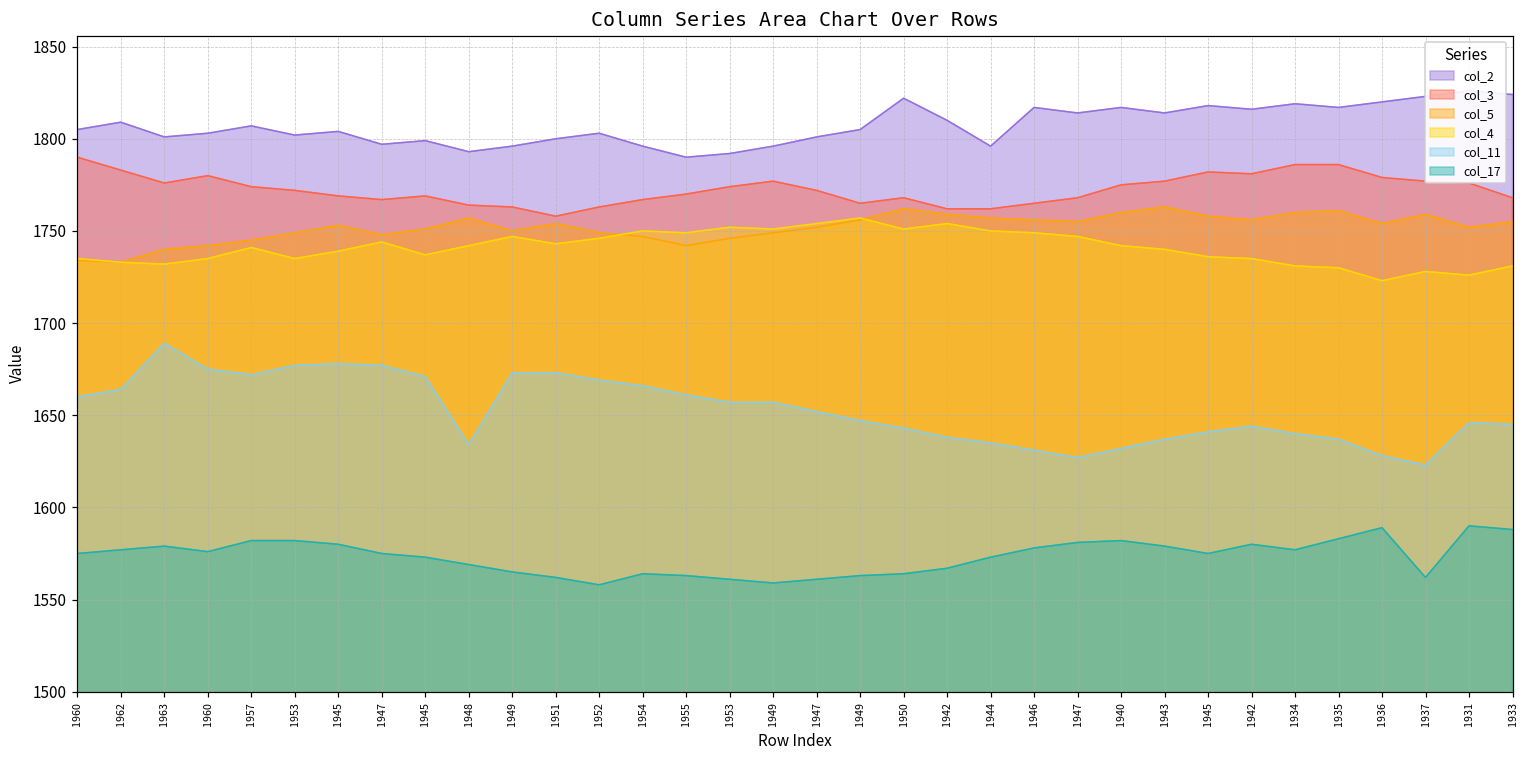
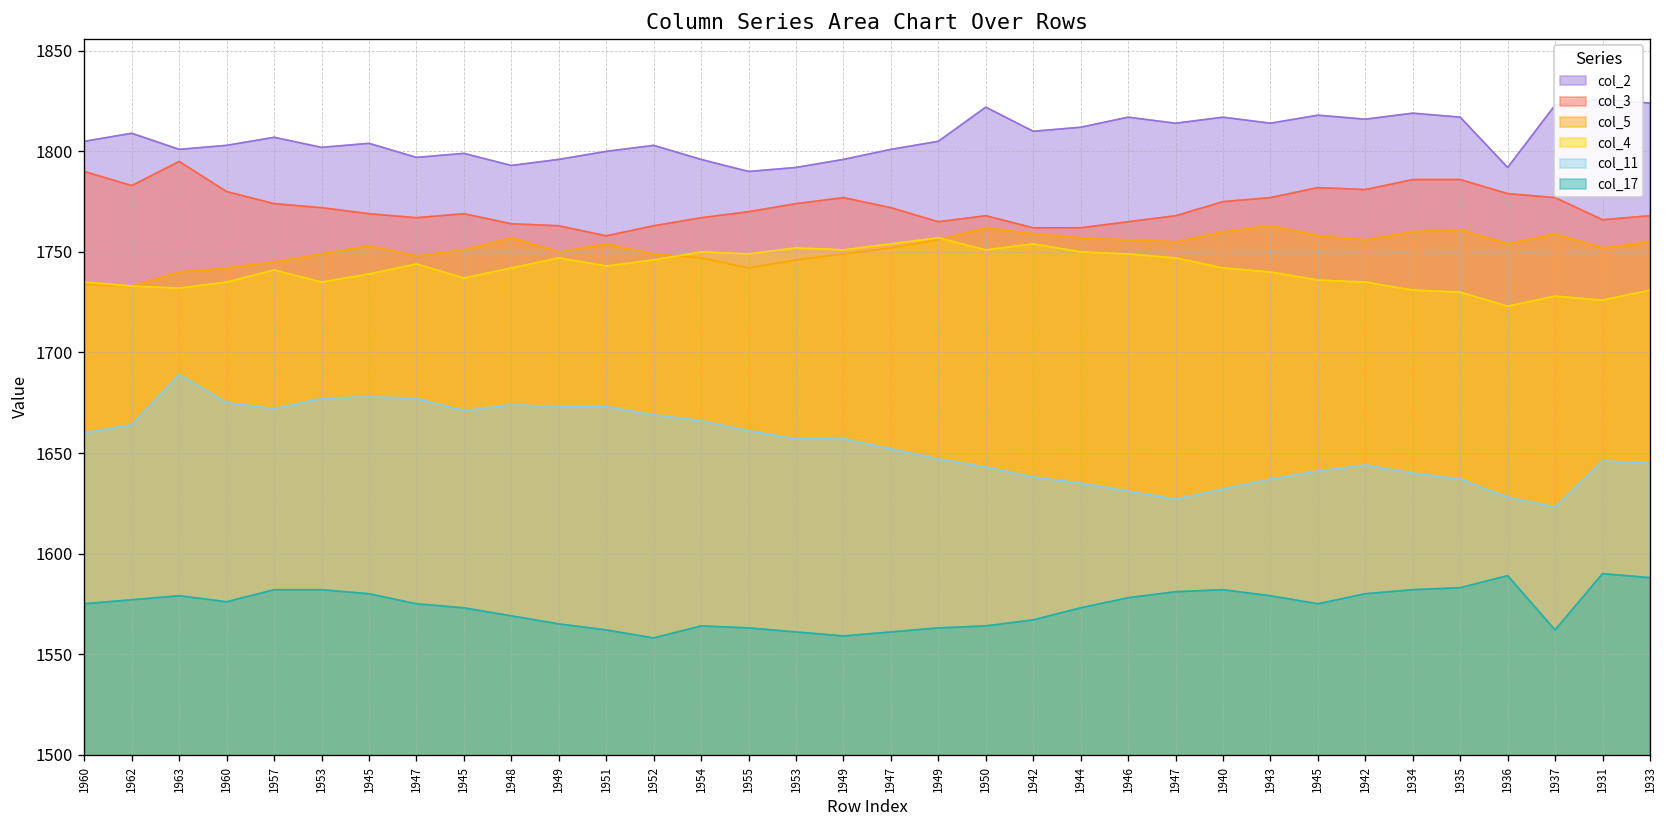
  {
    "col_2": {
      "1962": 1809,
      "1963": 1801,
      "1957": 1807,
      "1948": 1793,
      "1951": 1800,
      "1952": 1803,
      "1954": 1796,
      "1955": 1790,
      "1950": 1822,
-     "1944": 1796,
+     "1944": 1812,
      "1946": 1817,
      "1940": 1817,
      "1943": 1814,
      "1934": 1819,
      "1935": 1817,
-     "1936": 1820,
+     "1936": 1792,
      "1933": 1824
    },
    "col_3": {
      "1962": 1783,
-     "1963": 1776,
+     "1963": 1795,
      "1957": 1774,
      "1948": 1764,
      "1951": 1758,
      "1952": 1763,
      "1954": 1767,
      "1955": 1770,
      "1950": 1768,
      "1944": 1762,
      "1946": 1765,
      "1940": 1775,
      "1943": 1777,
      "1934": 1786,
      "1935": 1786,
      "1936": 1779,
      "1937": 1777,
-     "1931": 1776,
+     "1931": 1766,
      "1933": 1768
    },
    "col_11": {
      "1962": 1664,
      "1963": 1689,
      "1957": 1672,
-     "1948": 1634,
+     "1948": 1674,
      "1951": 1673,
      "1952": 1669,
      "1954": 1666,
      "1955": 1661,
      "1950": 1643,
      "1944": 1635,
      "1946": 1631,
      "1940": 1632,
      "1943": 1637,
      "1934": 1640,
      "1935": 1637,
      "1936": 1628,
      "1937": 1623,
      "1931": 1646,
      "1933": 1645
    },
    "col_17": {
      "1962": 1577,
      "1963": 1579,
      "1957": 1582,
      "1948": 1569,
      "1951": 1562,
      "1952": 1558,
      "1954": 1564,
      "1955": 1563,
      "1950": 1564,
      "1944": 1573,
      "1946": 1578,
      "1940": 1582,
      "1943": 1579,
-     "1934": 1577,
+     "1934": 1582,
      "1935": 1583,
      "1936": 1589,
      "1937": 1562,
      "1931": 1590,
      "1933": 1588
    }
  }
